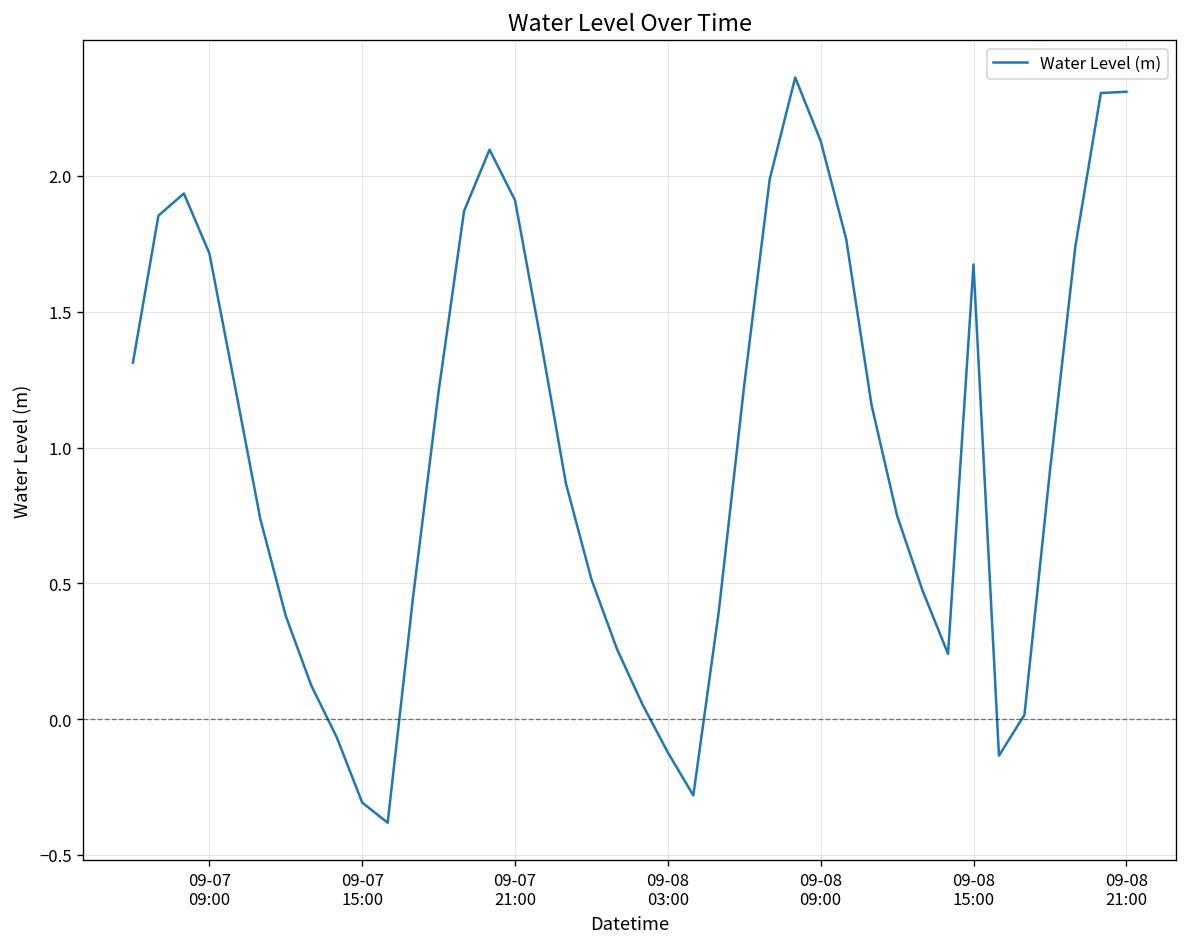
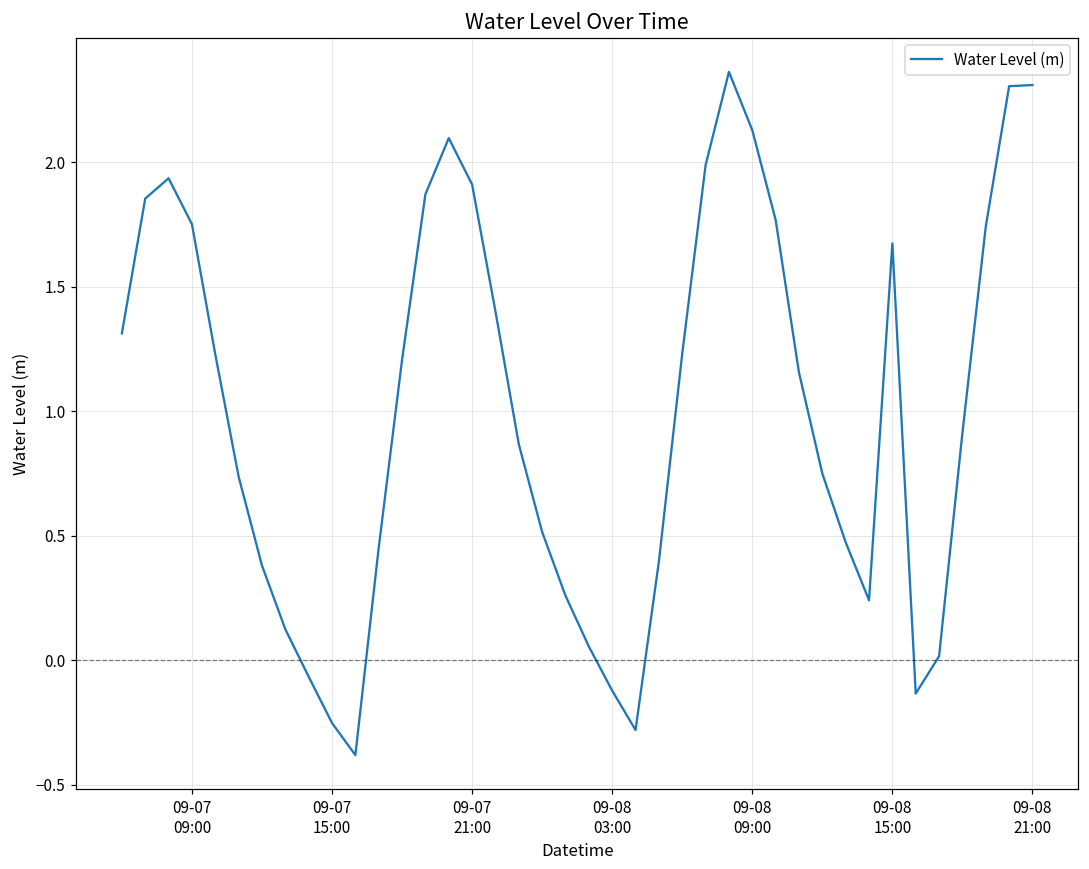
  {
-   "09-07 09:00": 1.71,
-   "09-07 15:00": -0.31,
+   "09-07 09:00": 1.75,
+   "09-07 15:00": -0.25,
    "09-07 21:00": 1.91,
    "09-08 03:00": -0.12,
    "09-08 09:00": 2.13,
    "09-08 15:00": 1.67,
    "09-08 21:00": 2.31
  }
